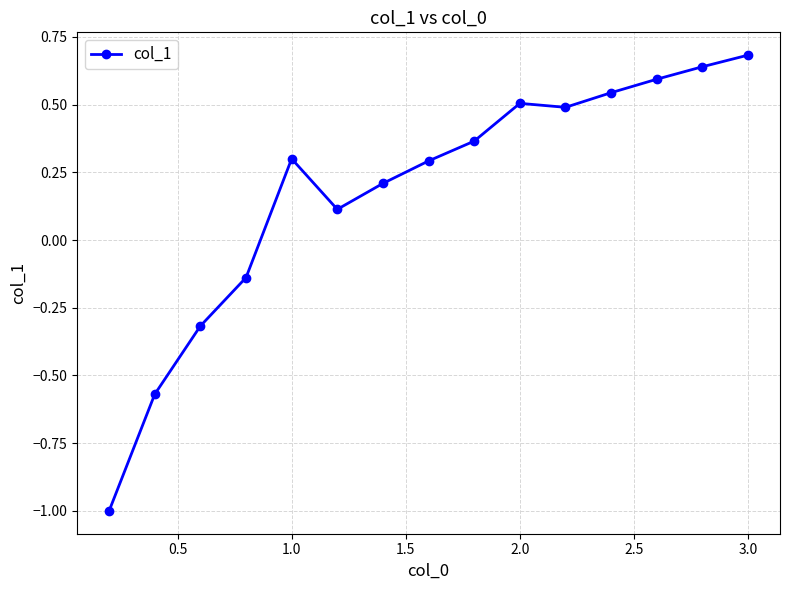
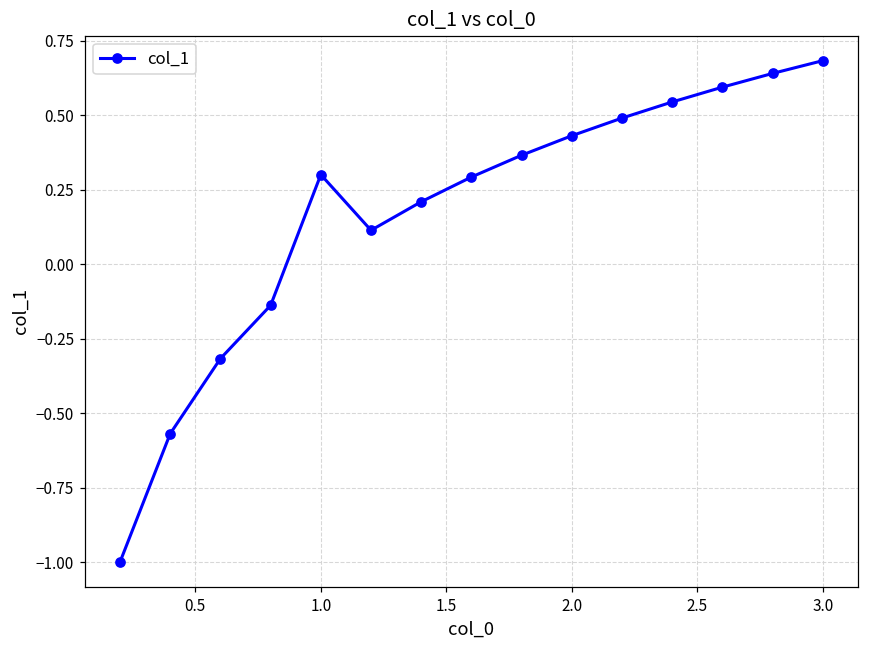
  {
    "1.0": 0.30,
-   "2.0": 0.50,
+   "2.0": 0.43,
    "3.0": 0.68
  }
